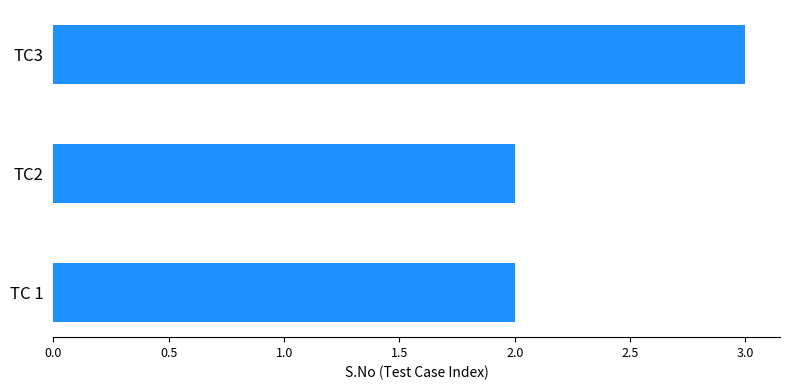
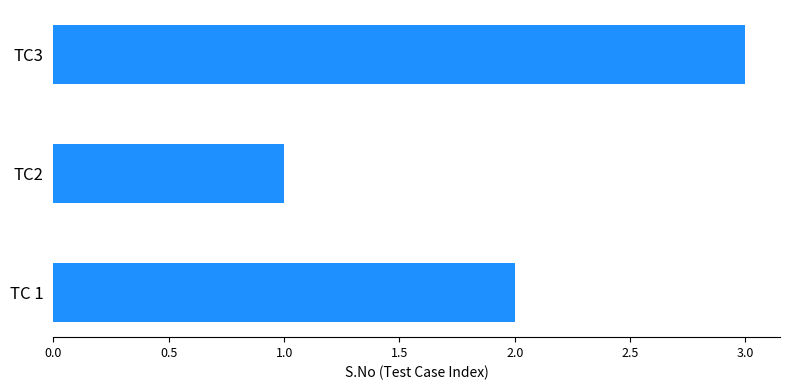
  {
    "TC3": 3,
-   "TC2": 2,
+   "TC2": 1,
    "TC 1": 2
  }
